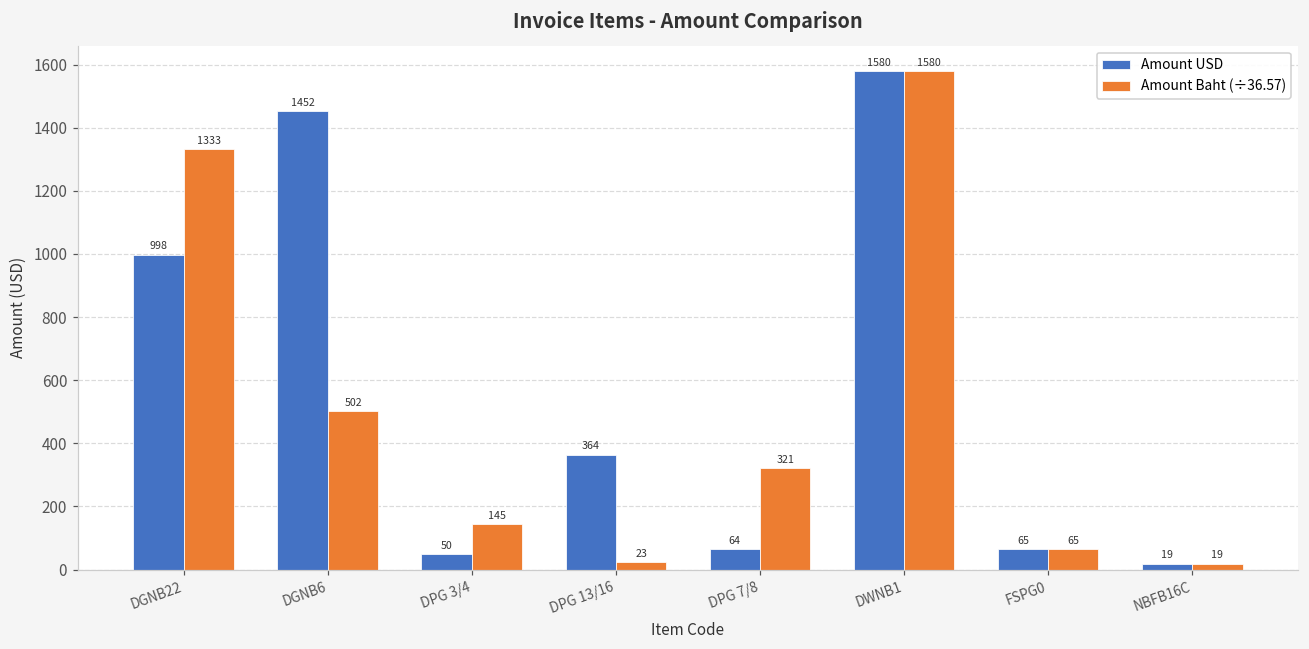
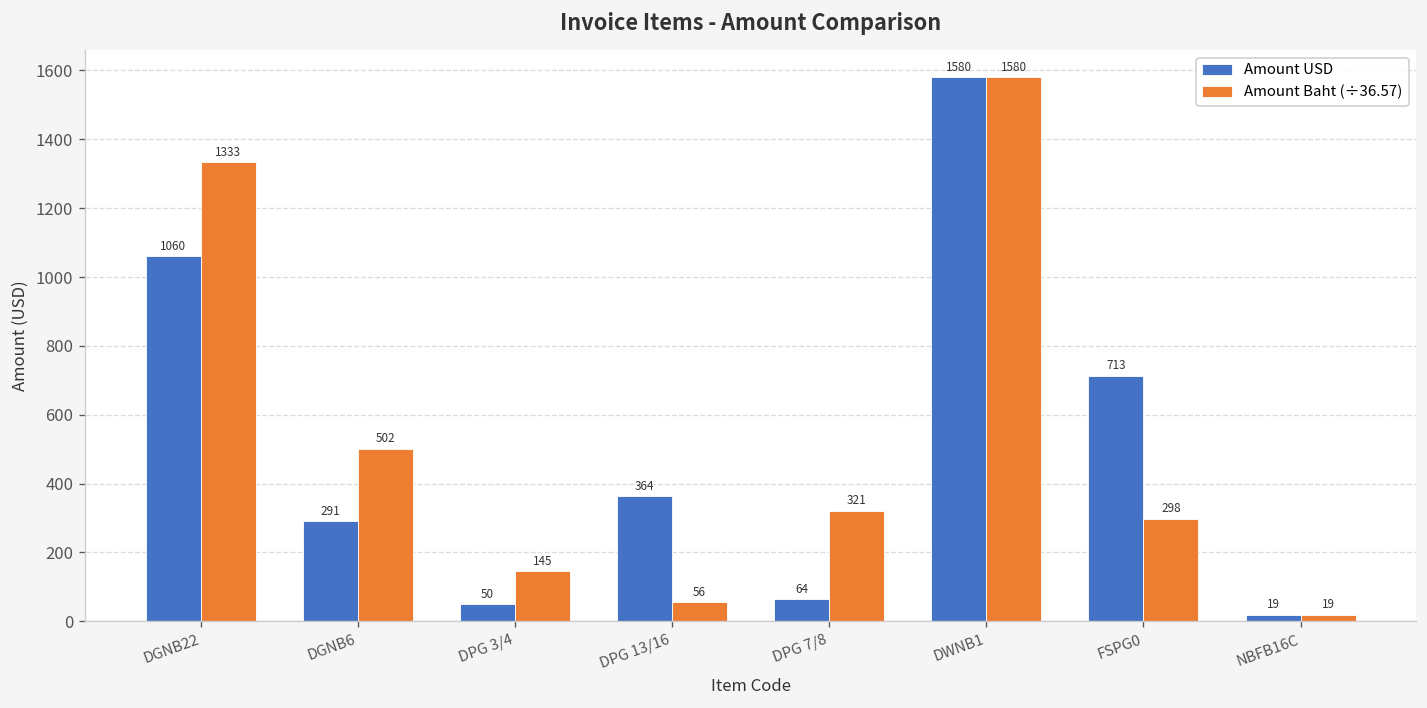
  {
    "Amount USD": {
-     "DGNB22": 998,
-     "DGNB6": 1452,
+     "DGNB22": 1060,
+     "DGNB6": 291,
      "DPG 3/4": 50,
      "DPG 13/16": 364,
      "DPG 7/8": 64,
      "DWNB1": 1580,
-     "FSPG0": 65,
+     "FSPG0": 713,
      "NBFB16C": 19
    },
    "Amount Baht (÷36.57)": {
      "DGNB22": 1333,
      "DGNB6": 502,
      "DPG 3/4": 145,
-     "DPG 13/16": 23,
+     "DPG 13/16": 56,
      "DPG 7/8": 321,
      "DWNB1": 1580,
-     "FSPG0": 65,
+     "FSPG0": 298,
      "NBFB16C": 19
    }
  }
